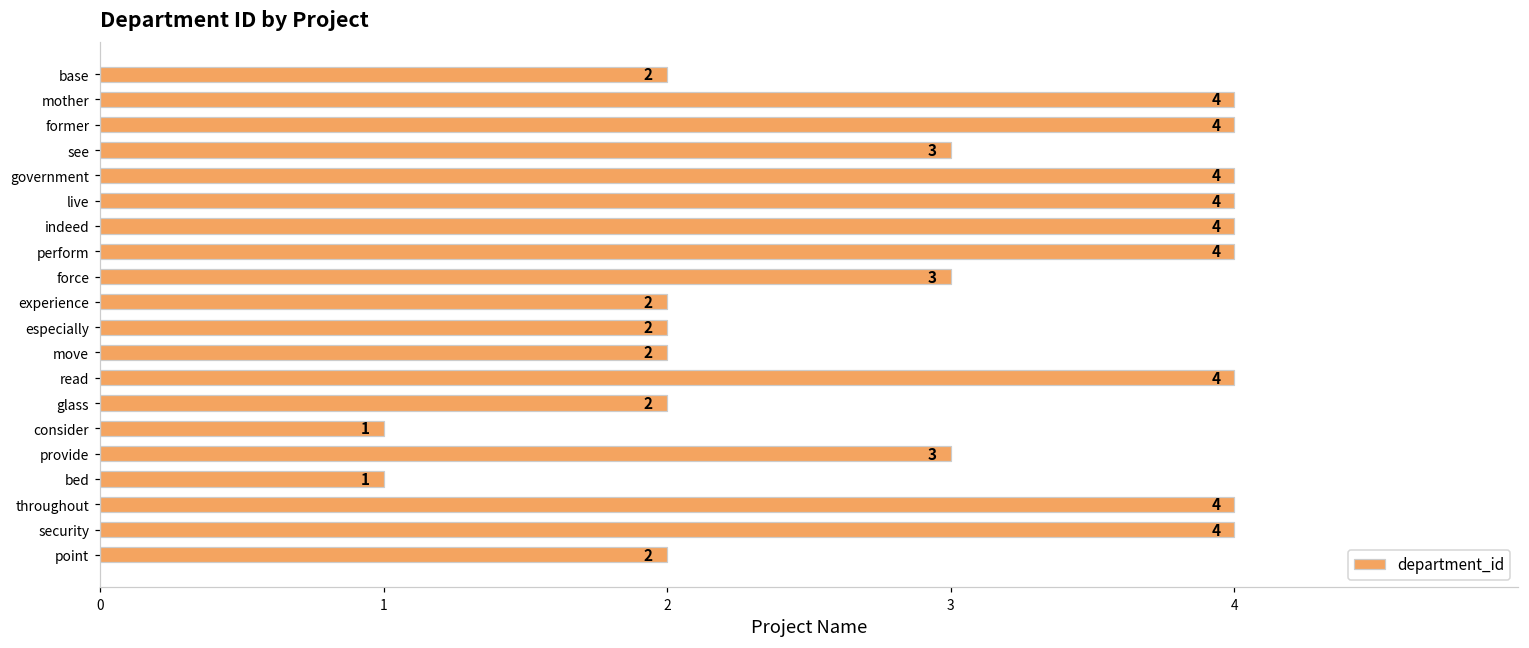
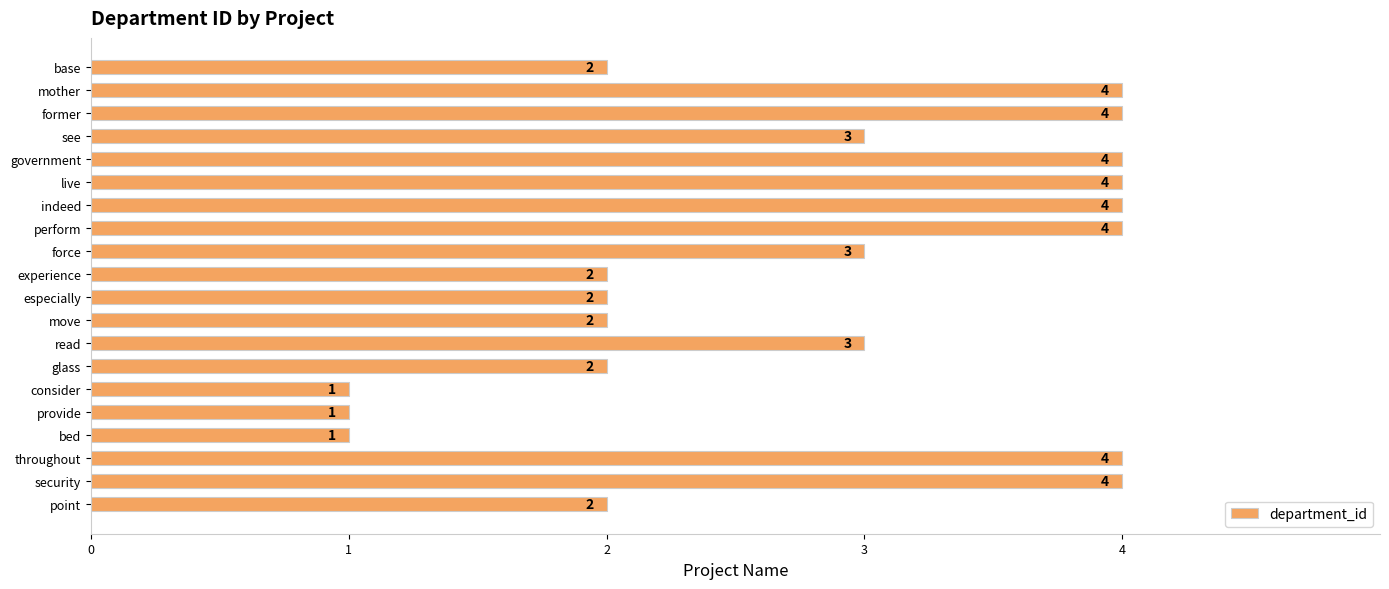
  {
    "base": 2,
    "mother": 4,
    "former": 4,
    "see": 3,
    "government": 4,
    "live": 4,
    "indeed": 4,
    "perform": 4,
    "force": 3,
    "experience": 2,
    "especially": 2,
    "move": 2,
-   "read": 4,
+   "read": 3,
    "glass": 2,
    "consider": 1,
-   "provide": 3,
+   "provide": 1,
    "bed": 1,
    "throughout": 4,
    "security": 4,
    "point": 2
  }
